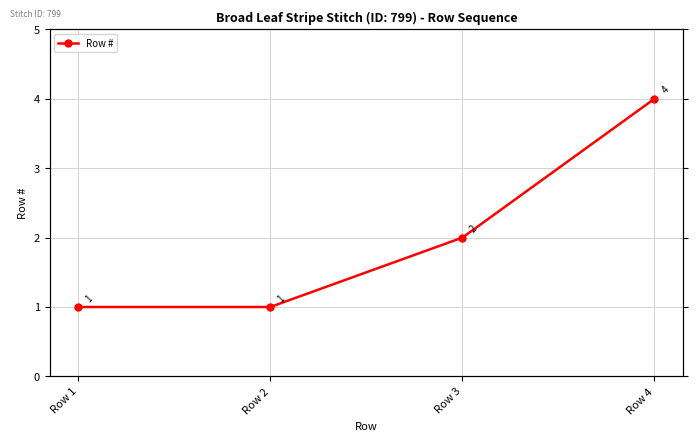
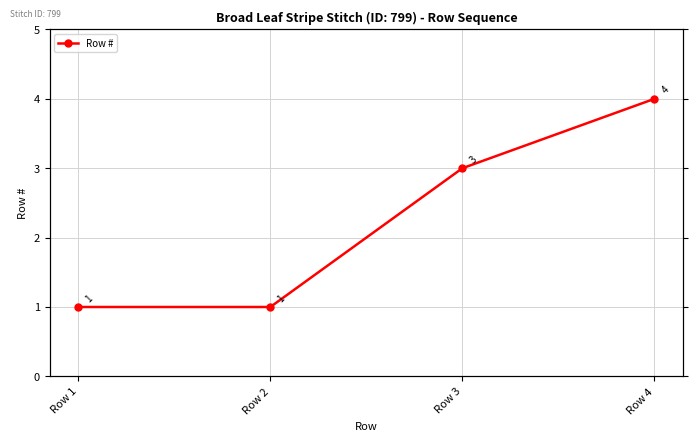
  {
    "Row 1": 1,
    "Row 2": 1,
-   "Row 3": 2,
+   "Row 3": 3,
    "Row 4": 4
  }
